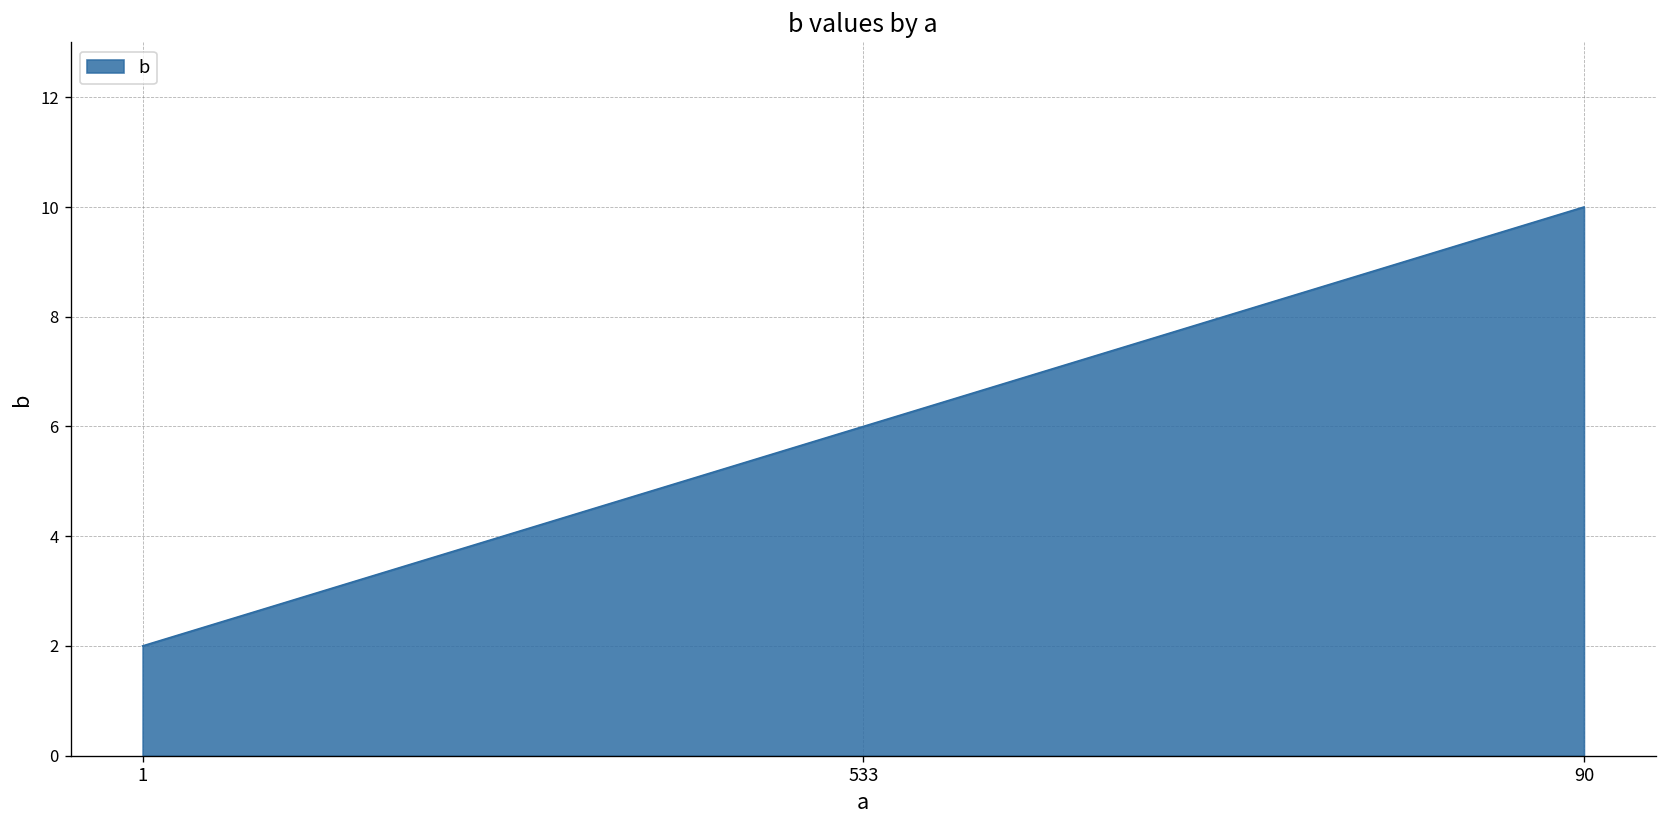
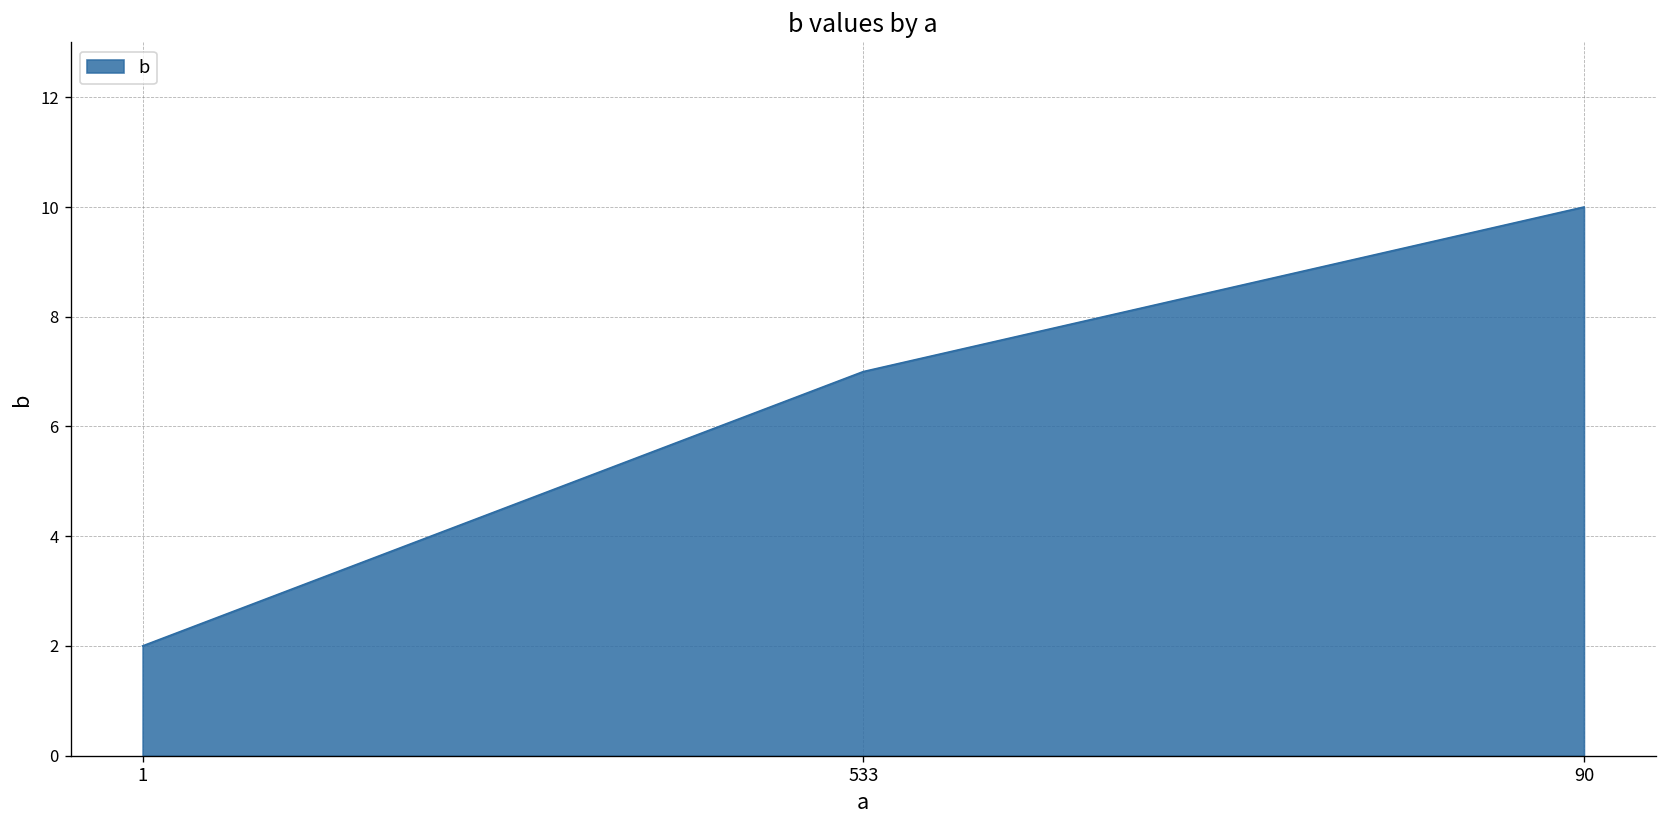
  {
    "1": 2,
-   "533": 6,
+   "533": 7,
    "90": 10
  }
